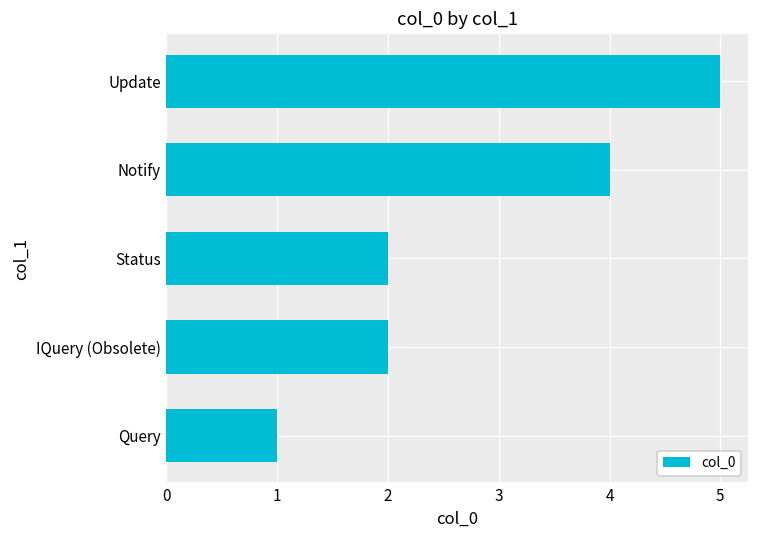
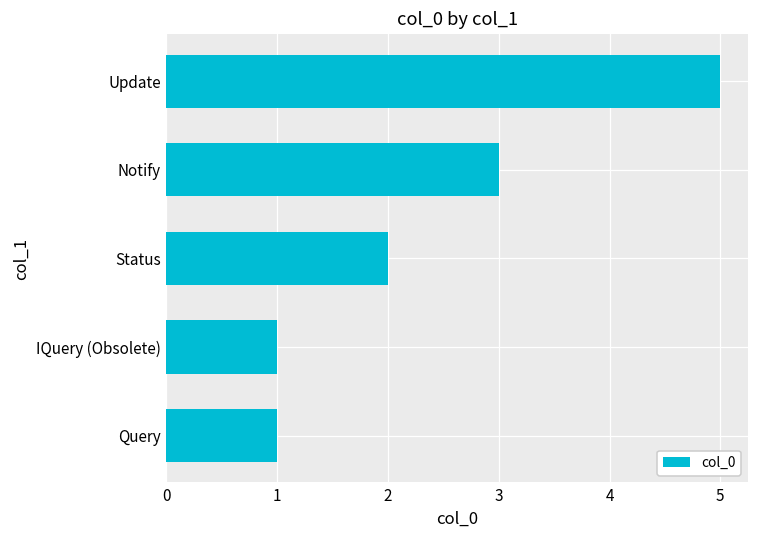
  {
    "Update": 5,
-   "Notify": 4,
+   "Notify": 3,
    "Status": 2,
-   "IQuery (Obsolete)": 2,
+   "IQuery (Obsolete)": 1,
    "Query": 1
  }
